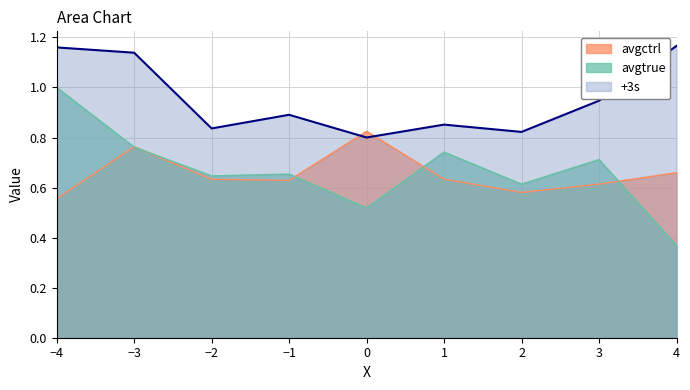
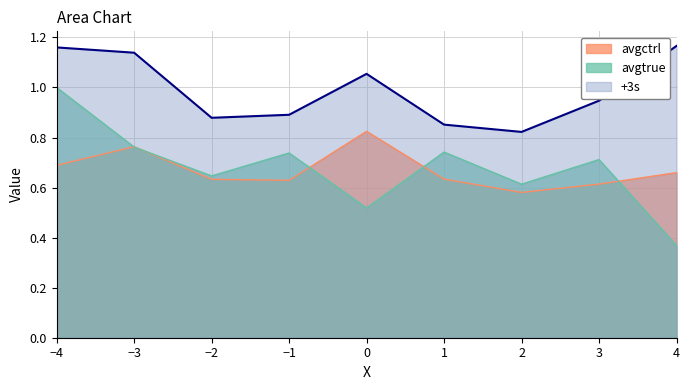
  {
    "avgctrl": {
-     "−4": 0.56,
+     "−4": 0.69,
      "−2": 0.63,
      "−1": 0.63,
      "0": 0.82,
      "1": 0.63,
      "2": 0.58,
      "3": 0.61,
      "4": 0.66
    },
    "avgtrue": {
      "−4": 1.00,
      "−2": 0.65,
-     "−1": 0.65,
+     "−1": 0.74,
      "0": 0.52,
      "1": 0.74,
      "2": 0.61,
      "3": 0.71,
      "4": 0.37
    },
    "+3s": {
      "−4": 1.16,
      "−3": 1.14,
-     "−2": 0.84,
+     "−2": 0.88,
      "−1": 0.89,
-     "0": 0.80,
+     "0": 1.05,
      "1": 0.85,
      "2": 0.82,
      "3": 0.95,
      "4": 1.17
    }
  }
